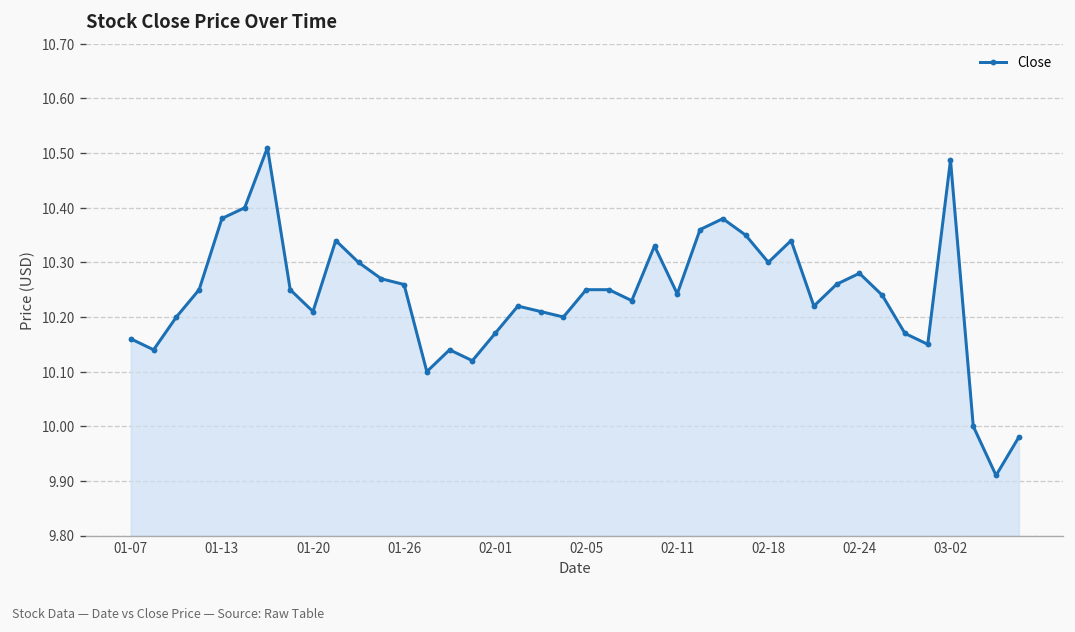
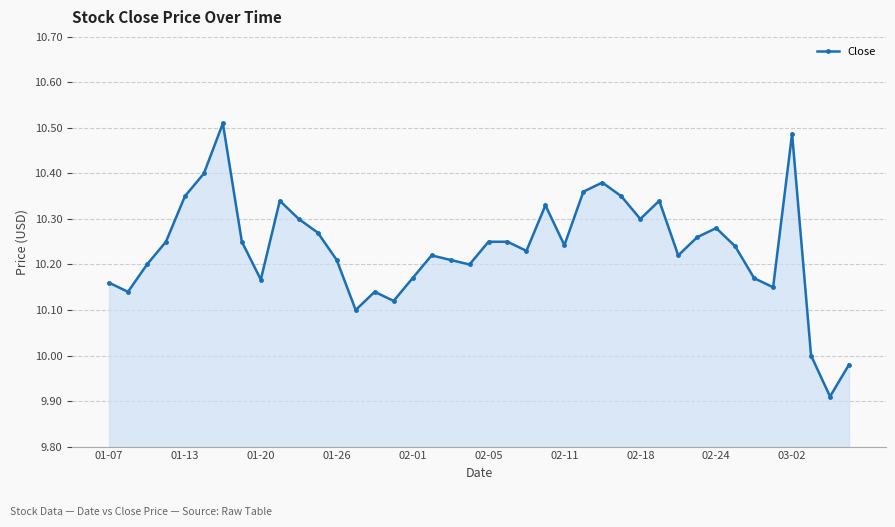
  {
    "01-07": 10.16,
-   "01-13": 10.38,
-   "01-20": 10.21,
-   "01-26": 10.26,
+   "01-13": 10.35,
+   "01-20": 10.17,
+   "01-26": 10.21,
    "02-01": 10.17,
    "02-05": 10.25,
    "02-11": 10.24,
    "02-18": 10.30,
    "02-24": 10.28,
    "03-02": 10.49
  }
